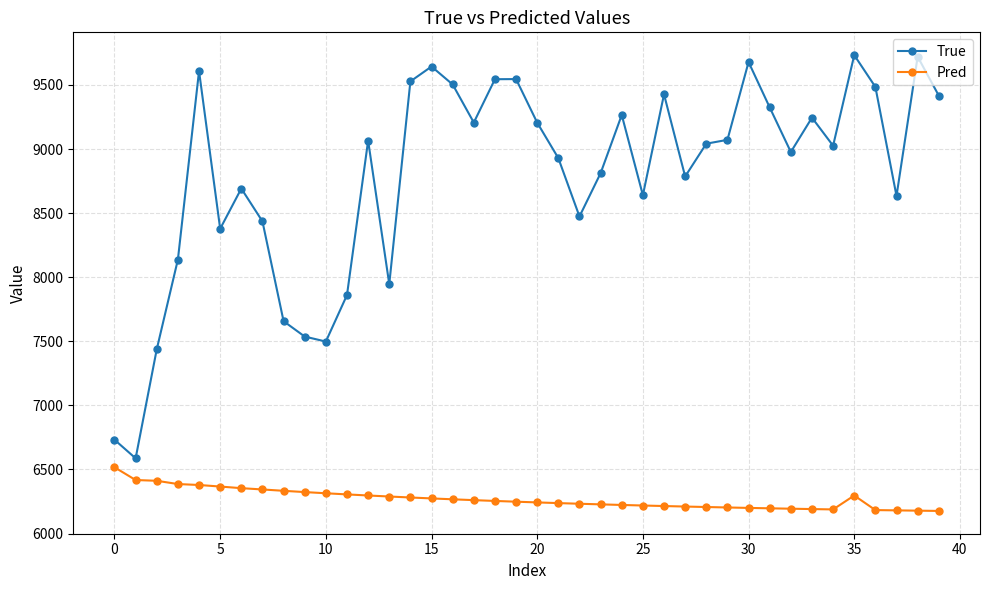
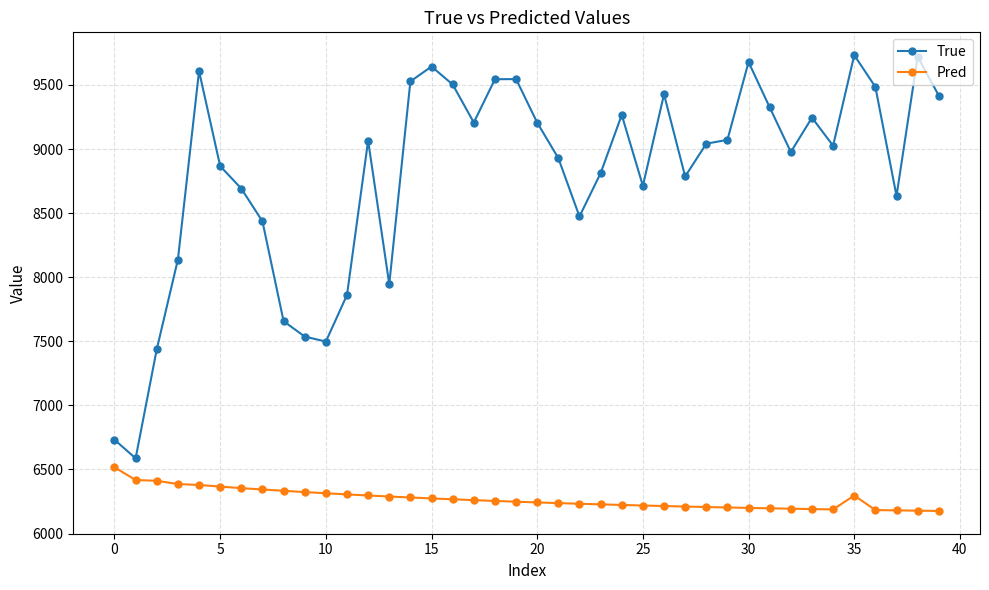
  {
    "True": {
      "0": 6730,
-     "5": 8380,
+     "5": 8870,
      "10": 7500,
      "15": 9640,
      "20": 9210,
-     "25": 8640,
+     "25": 8710,
      "30": 9680,
      "35": 9730
    },
    "Pred": {
      "0": 6520,
      "5": 6370,
      "10": 6310,
      "15": 6270,
      "20": 6240,
      "25": 6220,
      "30": 6200,
      "35": 6300
    }
  }
